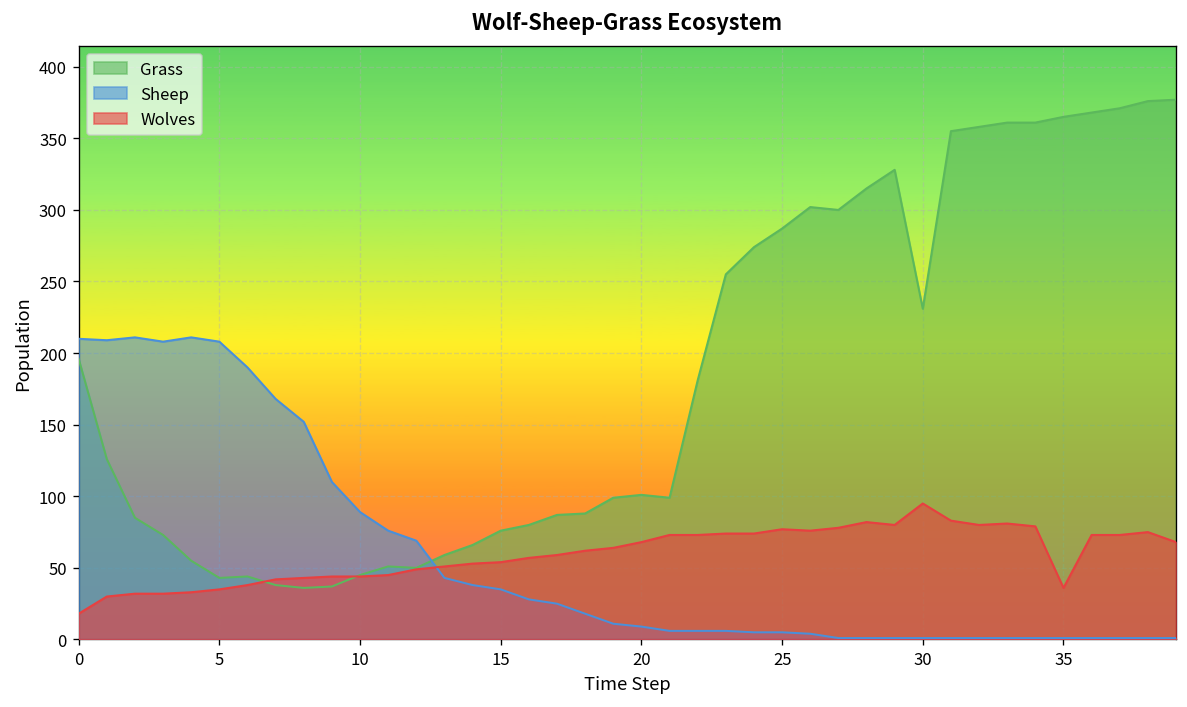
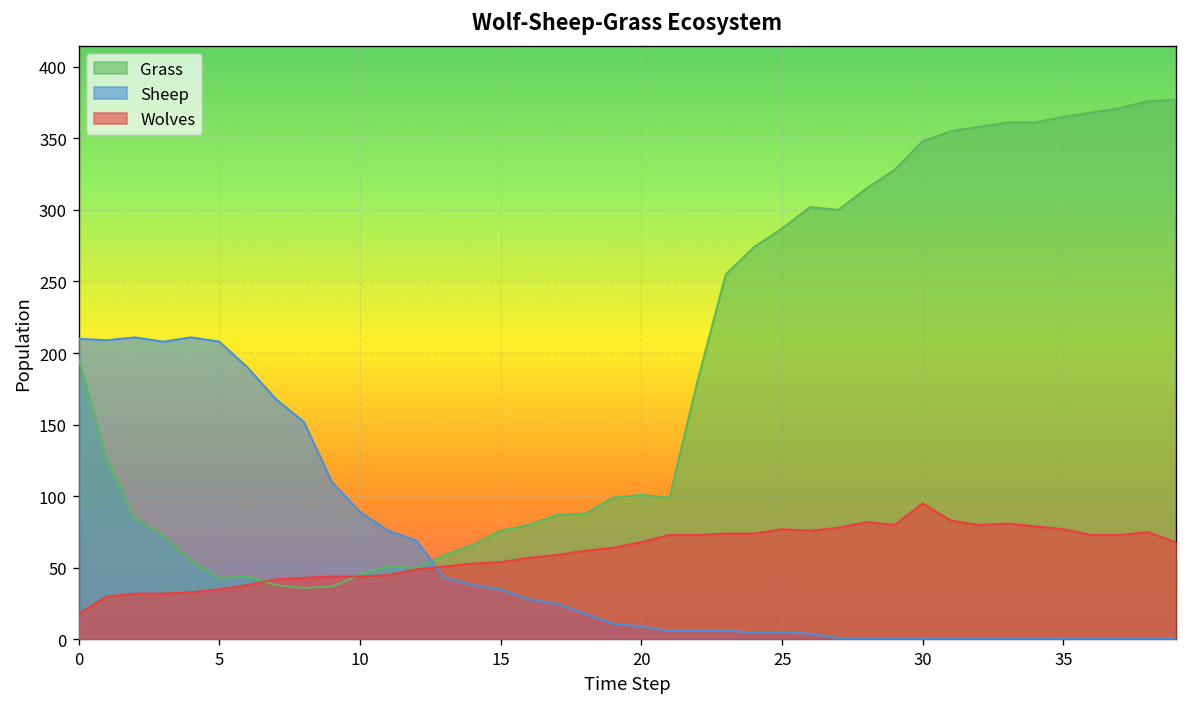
  {
    "Grass": {
      "0": 196,
      "5": 43,
      "15": 76,
      "20": 101,
      "25": 287,
-     "30": 231,
+     "30": 348,
      "35": 365
    },
    "Sheep": {
      "0": 210,
      "5": 208,
      "10": 89,
      "15": 35,
      "20": 9,
      "25": 5,
      "30": 1,
      "35": 1
    },
    "Wolves": {
      "0": 18,
      "5": 35,
      "15": 54,
      "20": 68,
      "25": 77,
      "30": 95,
-     "35": 36
+     "35": 77
    }
  }
